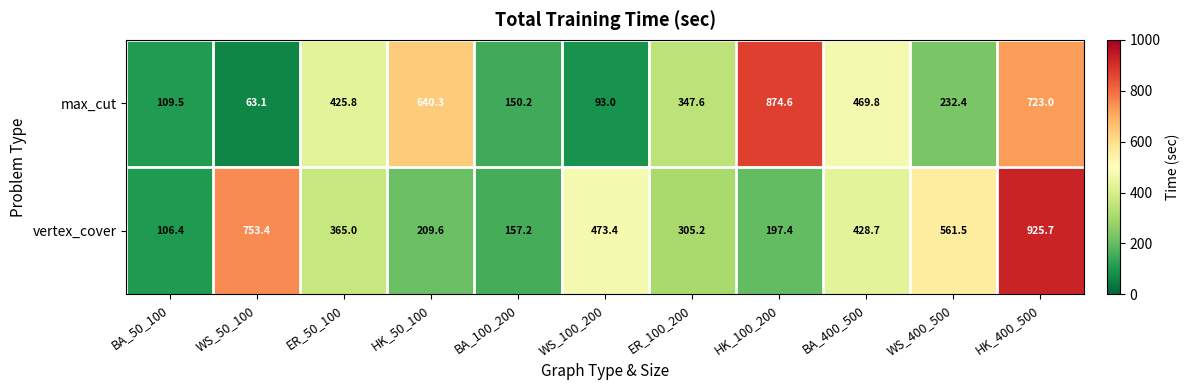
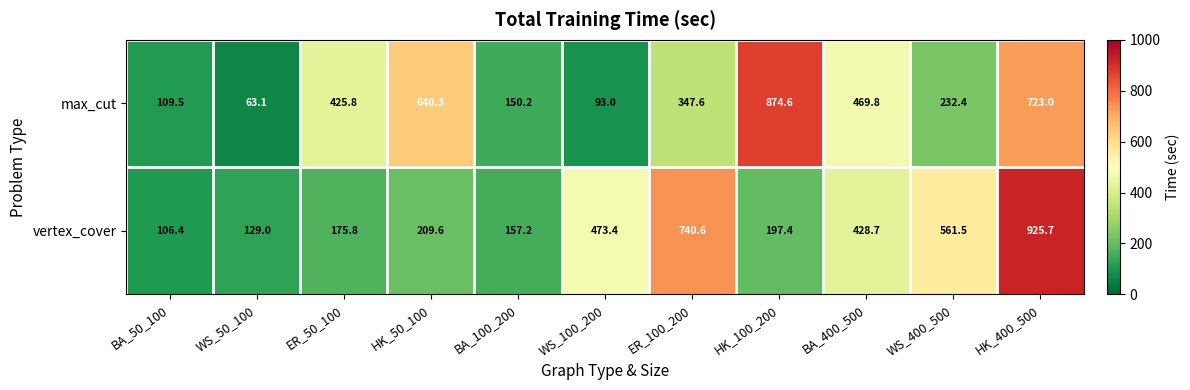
  {
    "max_cut": {
      "BA_50_100": 109.5,
      "WS_50_100": 63.1,
      "ER_50_100": 425.8,
      "HK_50_100": 640.3,
      "BA_100_200": 150.2,
      "WS_100_200": 93.0,
      "ER_100_200": 347.6,
      "HK_100_200": 874.6,
      "BA_400_500": 469.8,
      "WS_400_500": 232.4,
      "HK_400_500": 723.0
    },
    "vertex_cover": {
      "BA_50_100": 106.4,
-     "WS_50_100": 753.4,
-     "ER_50_100": 365.0,
+     "WS_50_100": 129.0,
+     "ER_50_100": 175.8,
      "HK_50_100": 209.6,
      "BA_100_200": 157.2,
      "WS_100_200": 473.4,
-     "ER_100_200": 305.2,
+     "ER_100_200": 740.6,
      "HK_100_200": 197.4,
      "BA_400_500": 428.7,
      "WS_400_500": 561.5,
      "HK_400_500": 925.7
    }
  }
